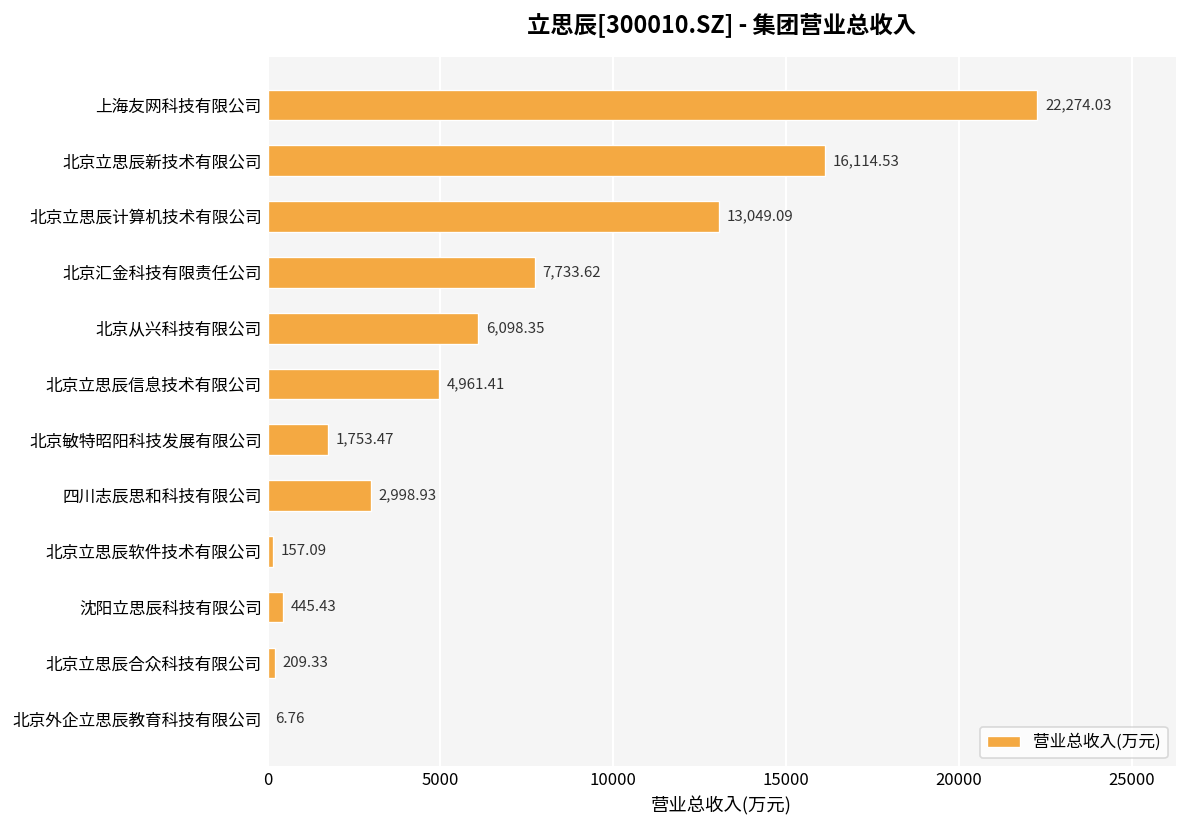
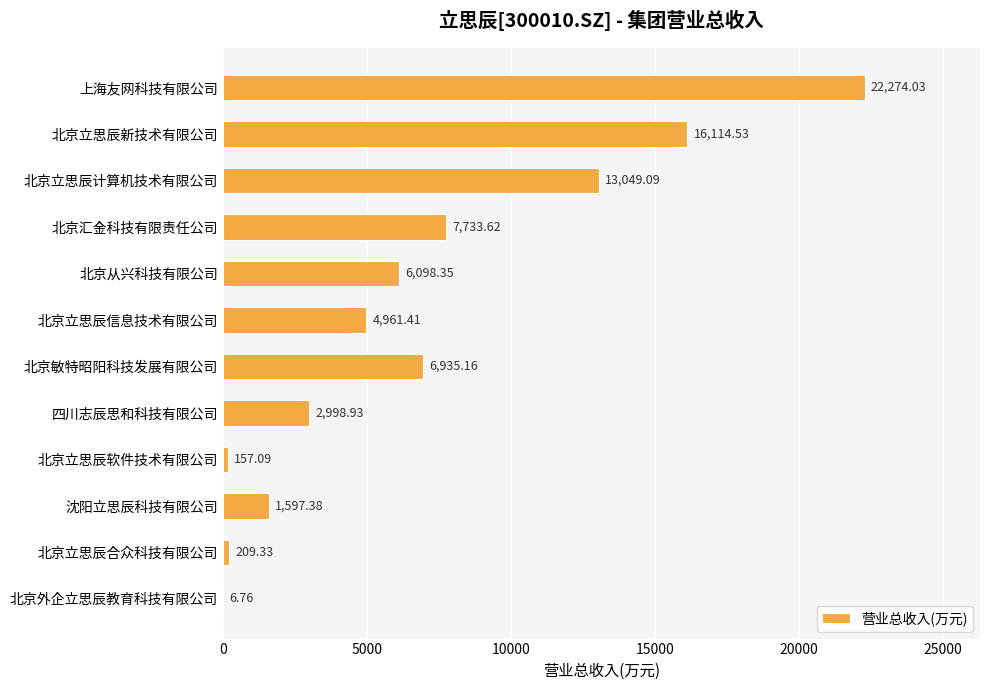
  {
    "上海友网科技有限公司": "22,274.03",
    "北京立思辰新技术有限公司": "16,114.53",
    "北京立思辰计算机技术有限公司": "13,049.09",
    "北京汇金科技有限责任公司": "7,733.62",
    "北京从兴科技有限公司": "6,098.35",
    "北京立思辰信息技术有限公司": "4,961.41",
-   "北京敏特昭阳科技发展有限公司": "1,753.47",
+   "北京敏特昭阳科技发展有限公司": "6,935.16",
    "四川志辰思和科技有限公司": "2,998.93",
    "北京立思辰软件技术有限公司": "157.09",
-   "沈阳立思辰科技有限公司": "445.43",
+   "沈阳立思辰科技有限公司": "1,597.38",
    "北京立思辰合众科技有限公司": "209.33",
    "北京外企立思辰教育科技有限公司": "6.76"
  }
